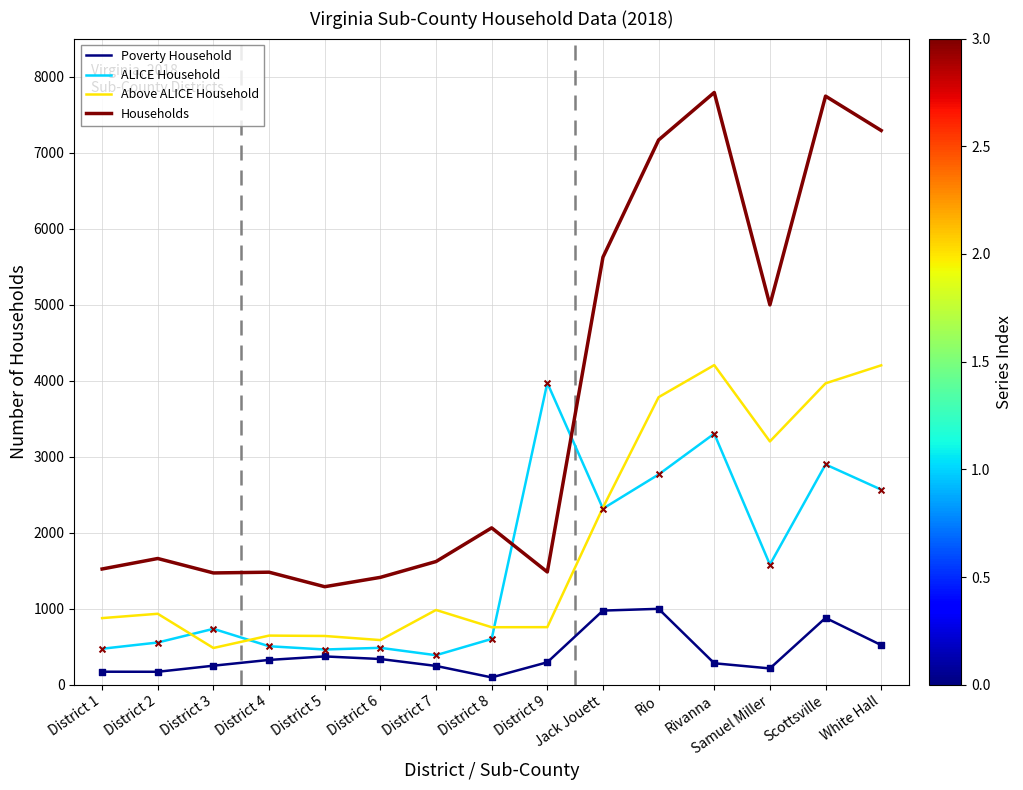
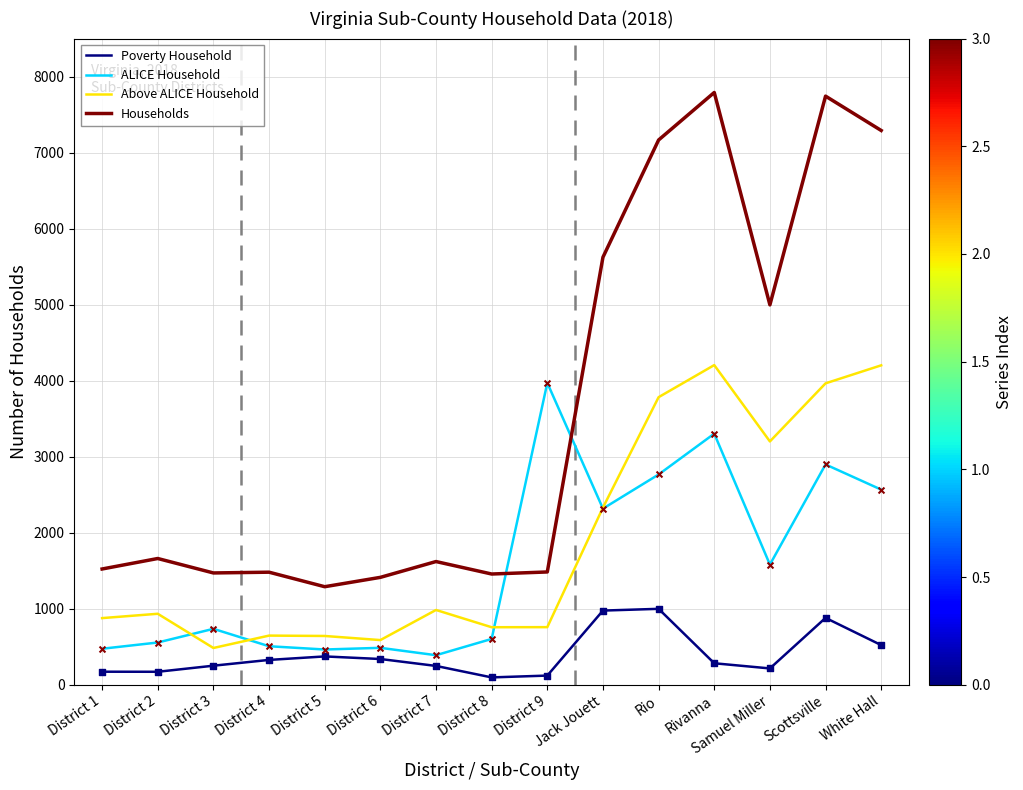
  {
    "Poverty Household": {
      "District 1": 200,
      "District 2": 200,
      "District 3": 300,
      "District 4": 300,
      "District 5": 400,
      "District 6": 300,
      "District 7": 200,
      "District 8": 100,
-     "District 9": 300,
+     "District 9": 100,
      "Jack Jouett": 1000,
      "Rio": 1000,
      "Rivanna": 300,
      "Samuel Miller": 200,
      "Scottsville": 900,
      "White Hall": 500
    },
    "ALICE Household": {
      "District 1": 500,
      "District 2": 600,
      "District 3": 700,
      "District 4": 500,
      "District 5": 500,
      "District 6": 500,
      "District 7": 400,
      "District 8": 600,
      "District 9": 4000,
      "Rio": 2800,
      "Rivanna": 3300,
      "Samuel Miller": 1600,
      "Scottsville": 2900,
      "White Hall": 2600
    },
    "Above ALICE Household": {
      "District 1": 900,
      "District 2": 900,
      "District 3": 500,
      "District 4": 600,
      "District 5": 600,
      "District 6": 600,
      "District 7": 1000,
      "District 8": 800,
      "District 9": 800,
      "Rio": 3800,
      "Rivanna": 4200,
      "Samuel Miller": 3200,
      "Scottsville": 4000,
      "White Hall": 4200
    },
    "Households": {
      "District 1": 1500,
      "District 2": 1700,
      "District 3": 1500,
      "District 4": 1500,
      "District 5": 1300,
      "District 6": 1400,
      "District 7": 1600,
-     "District 8": 2100,
+     "District 8": 1500,
      "District 9": 1500,
      "Jack Jouett": 5600,
      "Rio": 7200,
      "Rivanna": 7800,
      "Samuel Miller": 5000,
      "Scottsville": 7700,
      "White Hall": 7300
    }
  }
